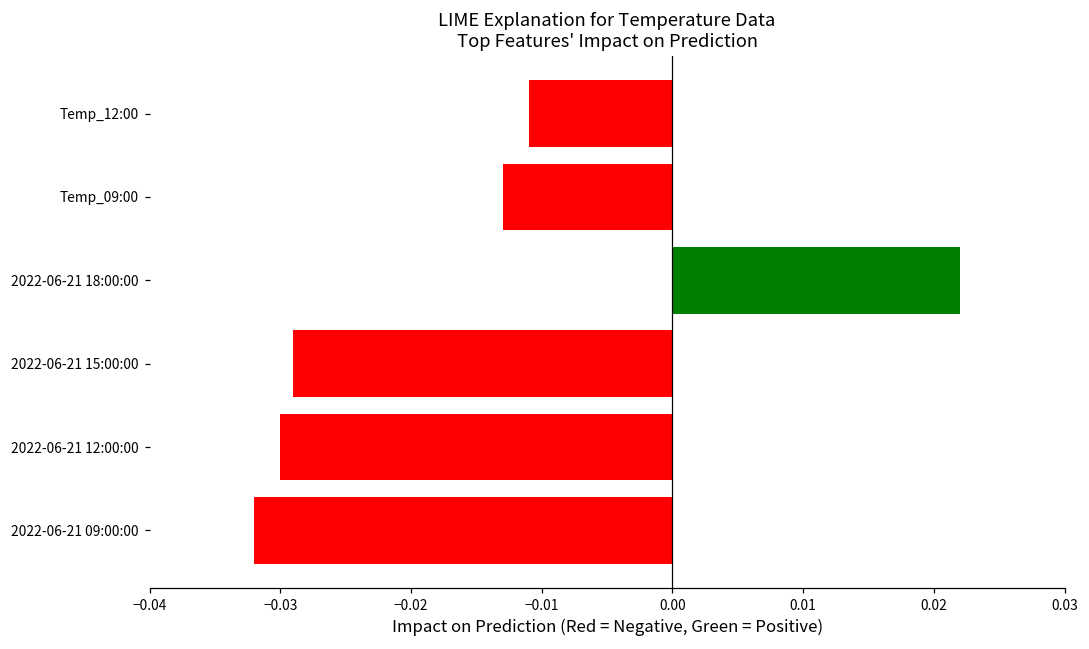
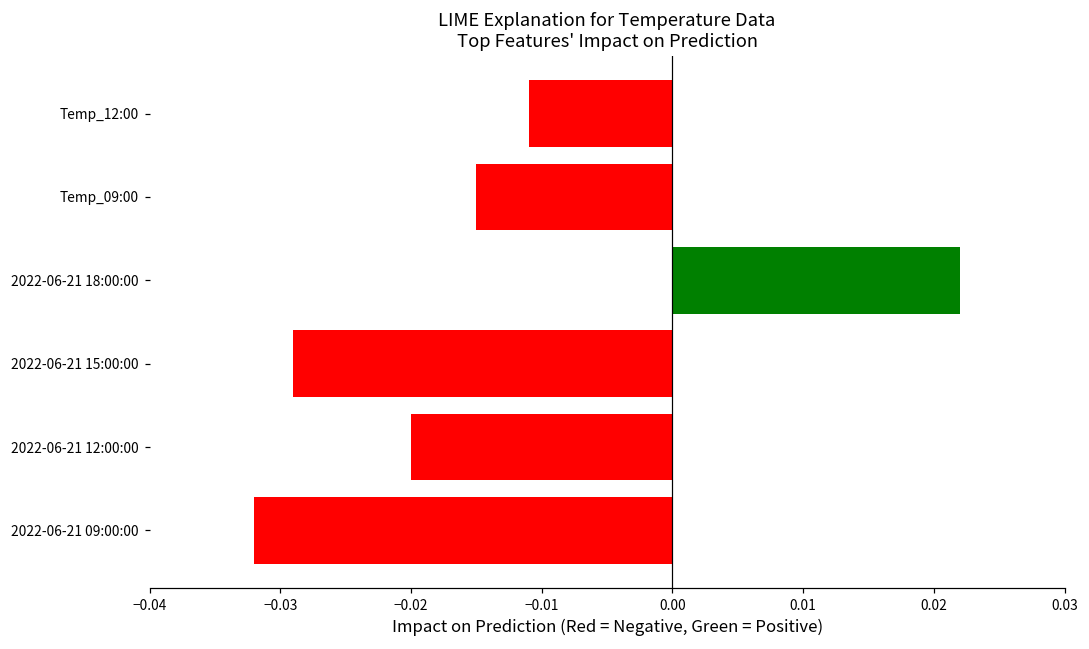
  {
    "Temp_12:00": -0.011,
-   "Temp_09:00": -0.013,
+   "Temp_09:00": -0.015,
    "2022-06-21 18:00:00": 0.022,
    "2022-06-21 15:00:00": -0.029,
-   "2022-06-21 12:00:00": -0.03,
+   "2022-06-21 12:00:00": -0.02,
    "2022-06-21 09:00:00": -0.032
  }
